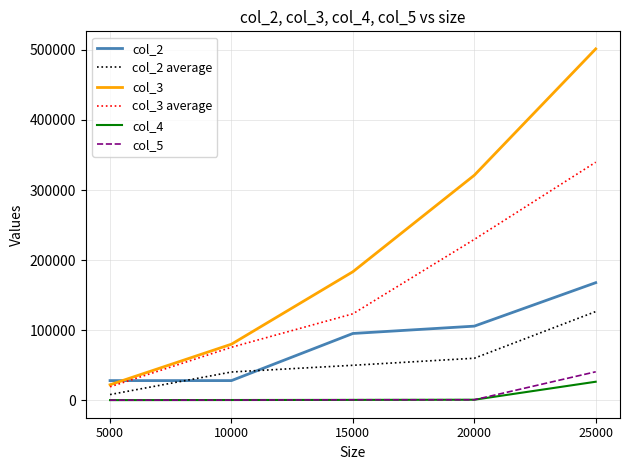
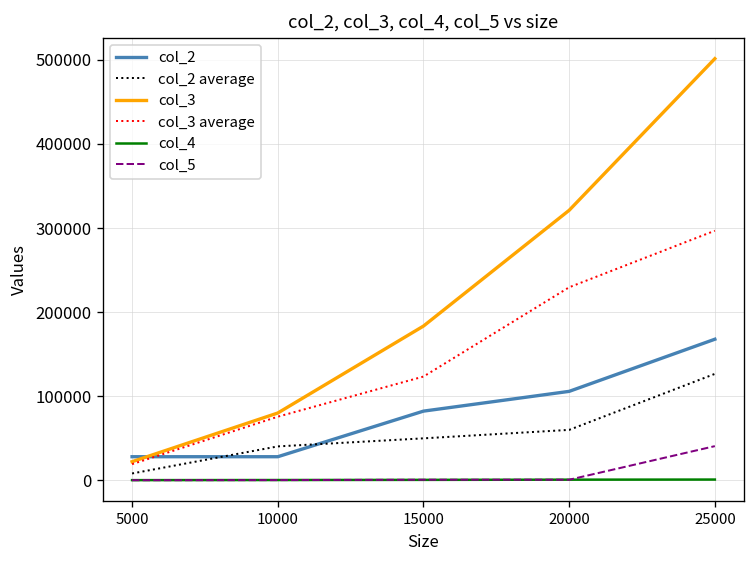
  {
    "col_2": {
      "5000": 30000,
      "10000": 30000,
-     "15000": 100000,
+     "15000": 80000,
      "20000": 110000,
      "25000": 170000
    },
    "col_2 average": {
      "5000": 10000,
      "10000": 40000,
      "15000": 50000,
      "20000": 60000,
      "25000": 130000
    },
    "col_3": {
      "10000": 80000,
      "15000": 180000,
      "20000": 320000,
      "25000": 500000
    },
    "col_3 average": {
      "10000": 80000,
      "15000": 120000,
      "20000": 230000,
-     "25000": 340000
+     "25000": 300000
    },
    "col_4": {
-     "25000": 30000
+     "25000": 0
    },
    "col_5": {
      "25000": 40000
    }
  }
